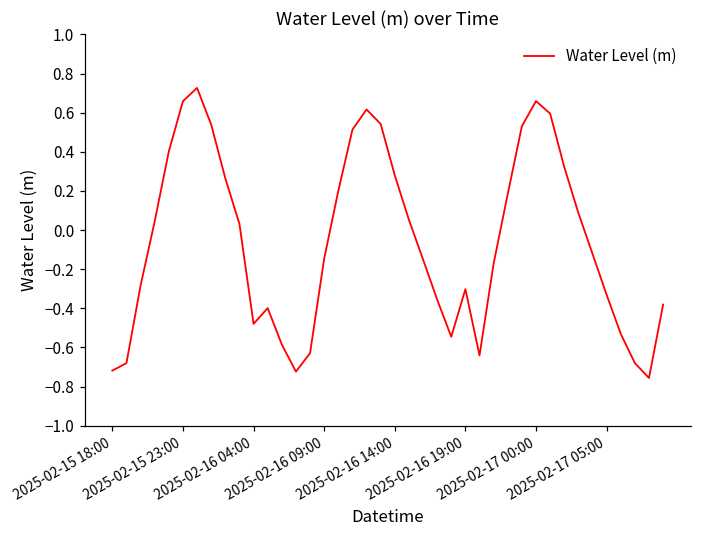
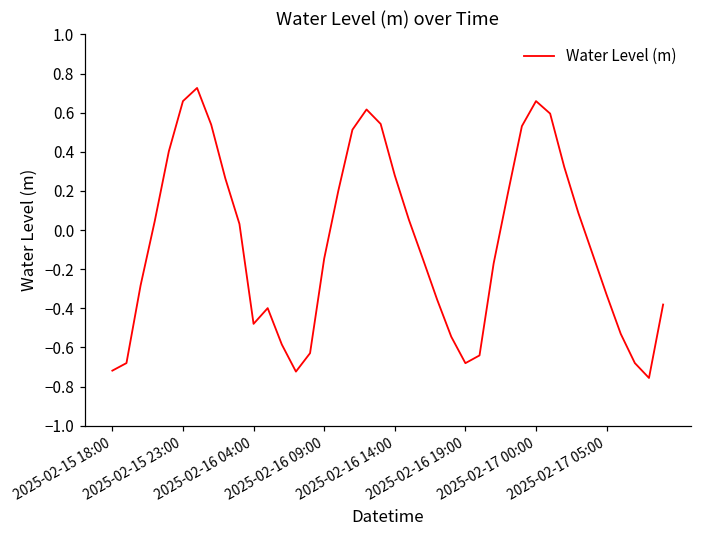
  {
    "2025-02-15 18:00": -0.72,
    "2025-02-15 23:00": 0.66,
    "2025-02-16 04:00": -0.48,
    "2025-02-16 09:00": -0.15,
    "2025-02-16 14:00": 0.28,
-   "2025-02-16 19:00": -0.30,
+   "2025-02-16 19:00": -0.68,
    "2025-02-17 00:00": 0.66,
    "2025-02-17 05:00": -0.33
  }
